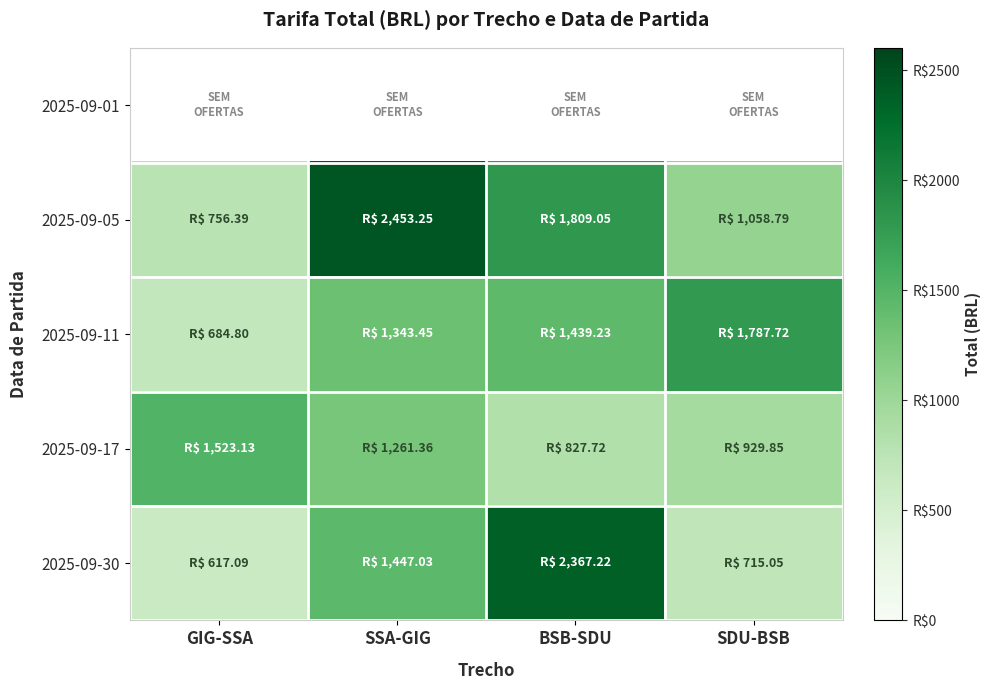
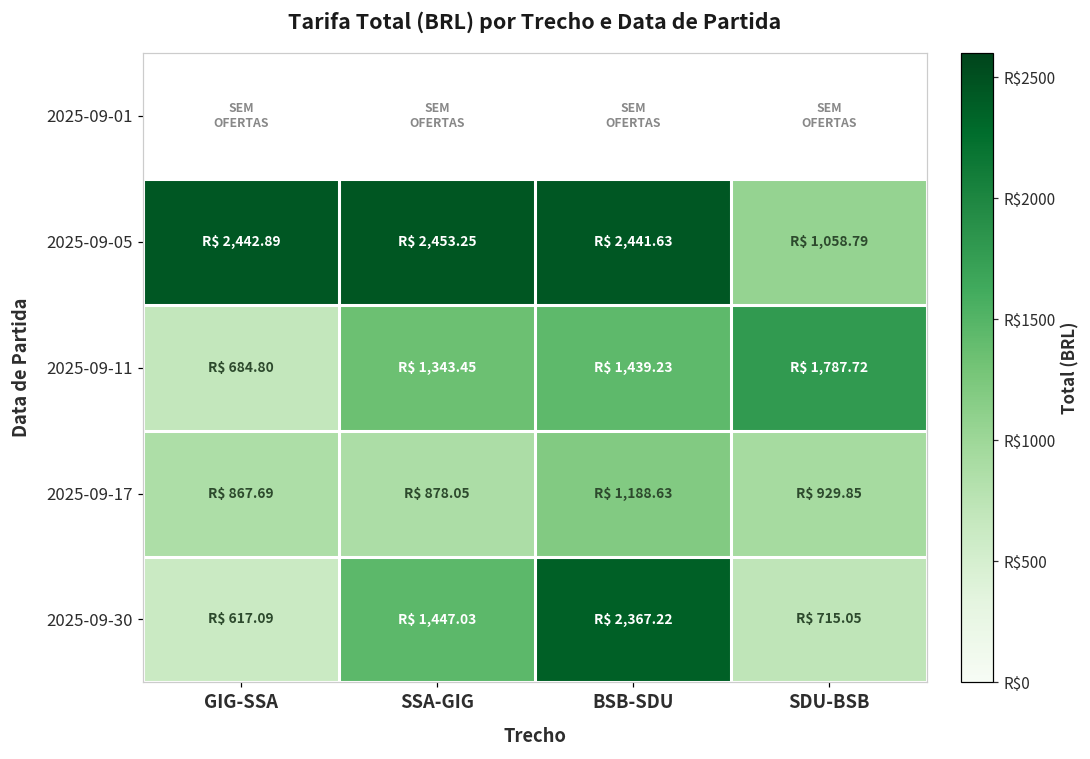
  {
    "2025-09-05": {
-     "GIG-SSA": "756.39",
+     "GIG-SSA": "2,442.89",
      "SSA-GIG": "2,453.25",
-     "BSB-SDU": "1,809.05",
+     "BSB-SDU": "2,441.63",
      "SDU-BSB": "1,058.79"
    },
    "2025-09-11": {
      "GIG-SSA": "684.80",
      "SSA-GIG": "1,343.45",
      "BSB-SDU": "1,439.23",
      "SDU-BSB": "1,787.72"
    },
    "2025-09-17": {
-     "GIG-SSA": "1,523.13",
-     "SSA-GIG": "1,261.36",
-     "BSB-SDU": "827.72",
+     "GIG-SSA": "867.69",
+     "SSA-GIG": "878.05",
+     "BSB-SDU": "1,188.63",
      "SDU-BSB": "929.85"
    },
    "2025-09-30": {
      "GIG-SSA": "617.09",
      "SSA-GIG": "1,447.03",
      "BSB-SDU": "2,367.22",
      "SDU-BSB": "715.05"
    }
  }
